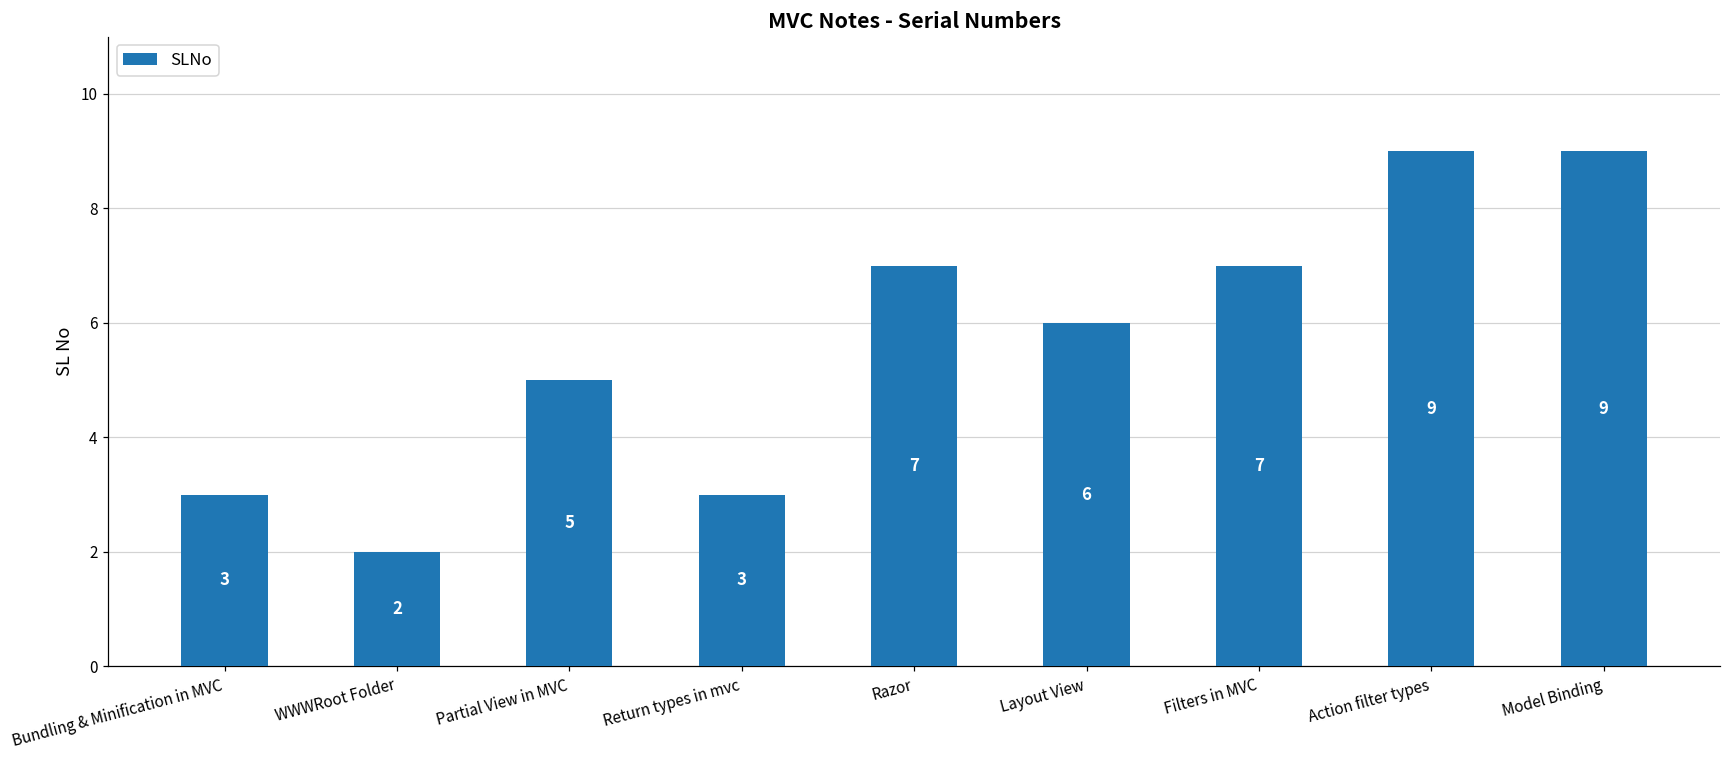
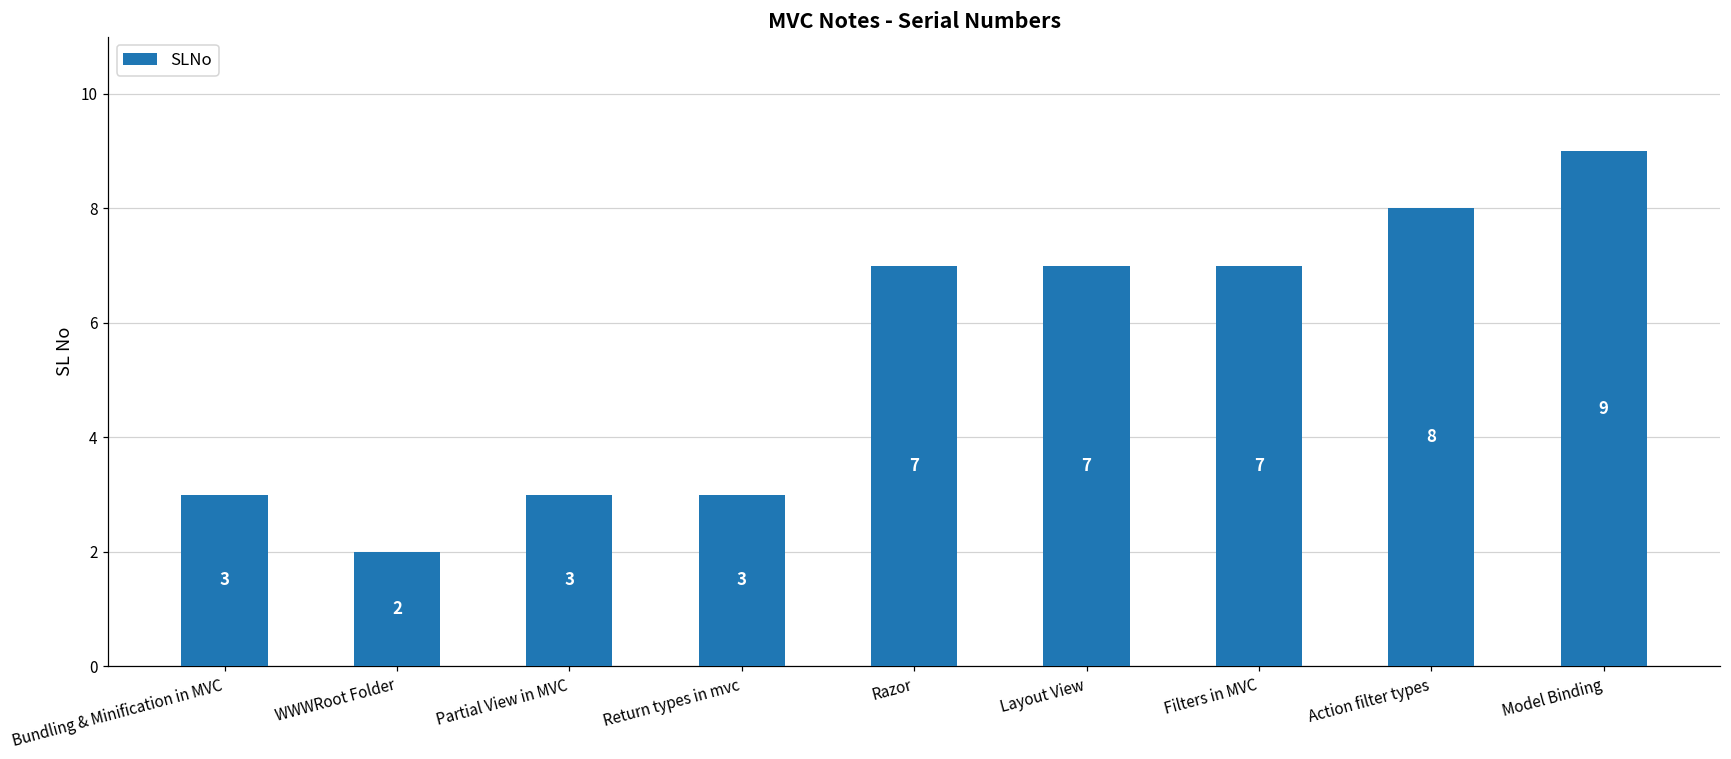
  {
    "Bundling & Minification in MVC": 3,
    "WWWRoot Folder": 2,
-   "Partial View in MVC": 5,
+   "Partial View in MVC": 3,
    "Return types in mvc": 3,
    "Razor": 7,
-   "Layout View": 6,
+   "Layout View": 7,
    "Filters in MVC": 7,
-   "Action filter types": 9,
+   "Action filter types": 8,
    "Model Binding": 9
  }
